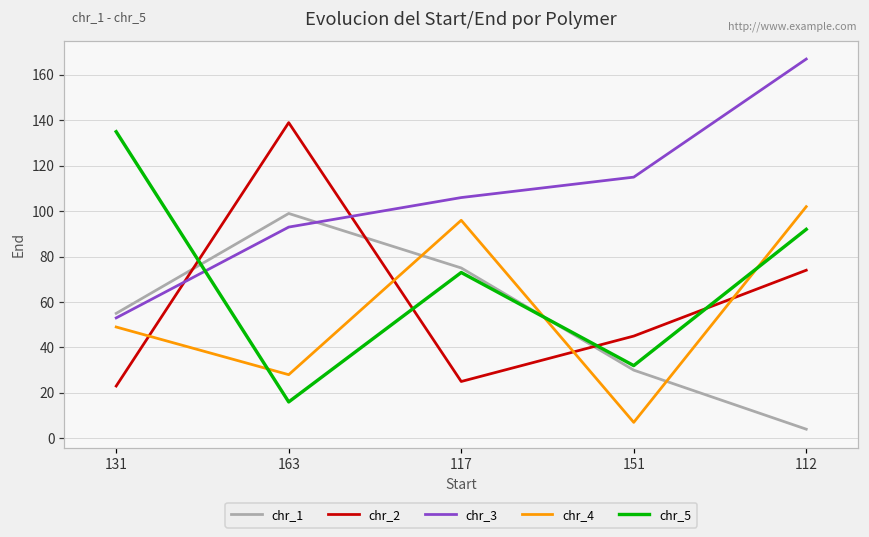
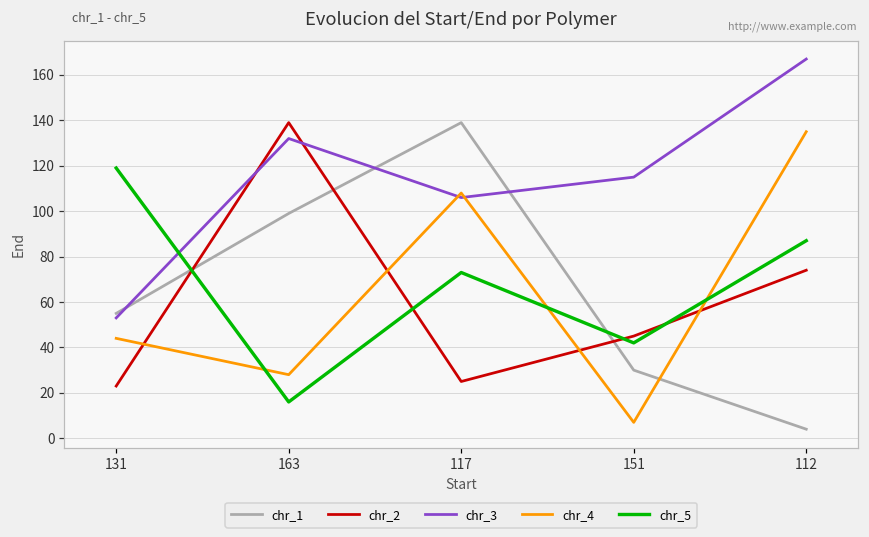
  {
    "chr_1": {
      "131": 55,
      "163": 99,
-     "117": 75,
+     "117": 139,
      "151": 30,
      "112": 4
    },
    "chr_2": {
      "131": 23,
      "163": 139,
      "117": 25,
      "151": 45,
      "112": 74
    },
    "chr_3": {
      "131": 53,
-     "163": 93,
+     "163": 132,
      "117": 106,
      "151": 115,
      "112": 167
    },
    "chr_4": {
-     "131": 49,
+     "131": 44,
      "163": 28,
-     "117": 96,
+     "117": 108,
      "151": 7,
-     "112": 102
+     "112": 135
    },
    "chr_5": {
-     "131": 135,
+     "131": 119,
      "163": 16,
      "117": 73,
-     "151": 32,
-     "112": 92
+     "151": 42,
+     "112": 87
    }
  }
